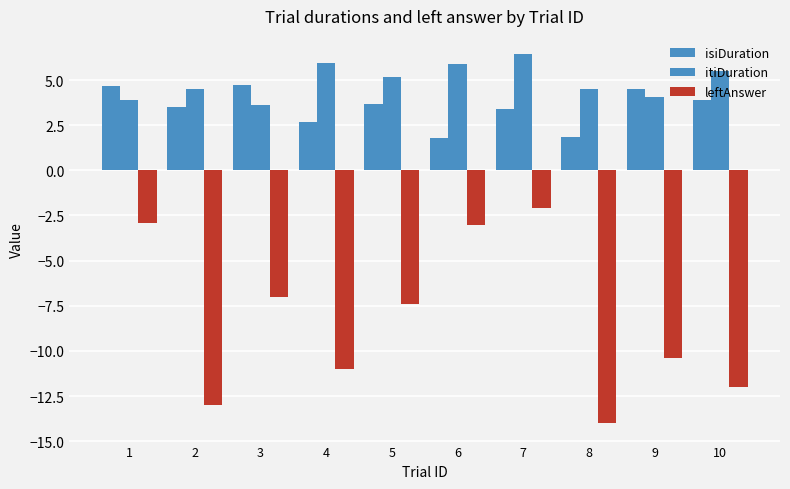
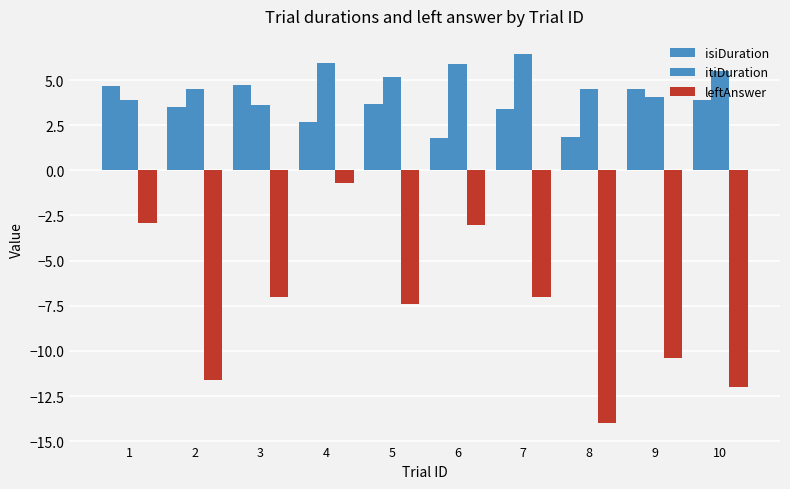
  {
    "leftAnswer": {
      "1": -2.9,
-     "2": -13.0,
+     "2": -11.6,
      "3": -7.0,
-     "4": -11.0,
+     "4": -0.7,
      "5": -7.4,
      "6": -3.0,
-     "7": -2.1,
+     "7": -7.0,
      "8": -14.0,
      "9": -10.4,
      "10": -12.0
    }
  }
